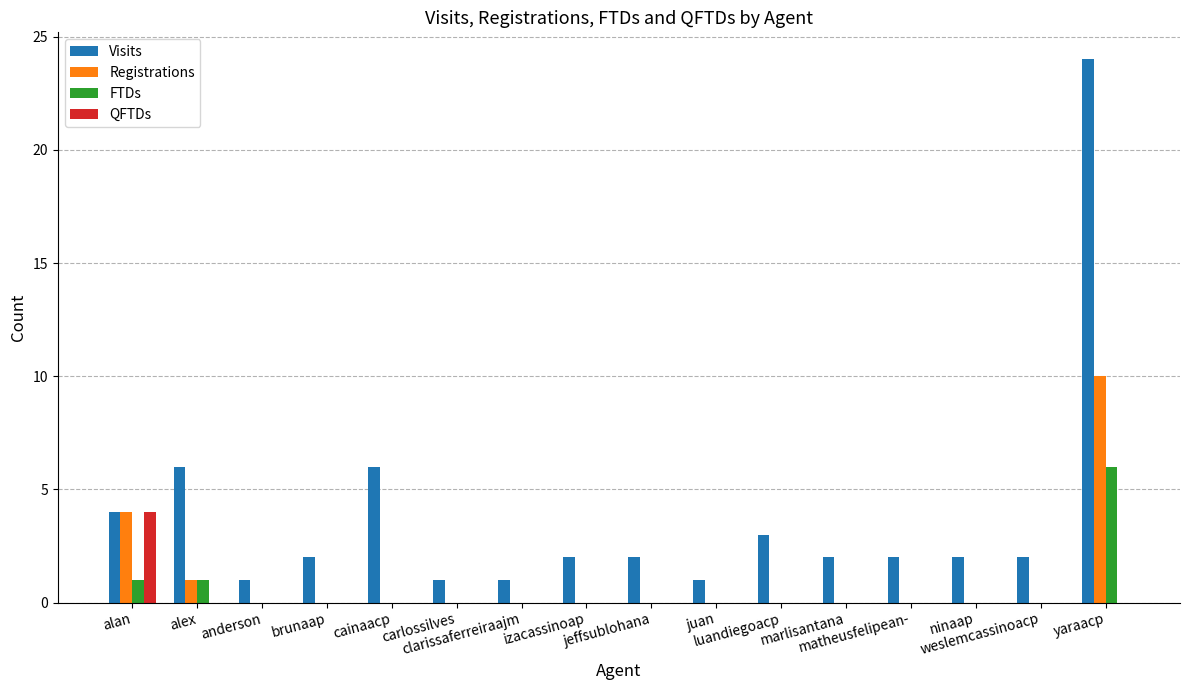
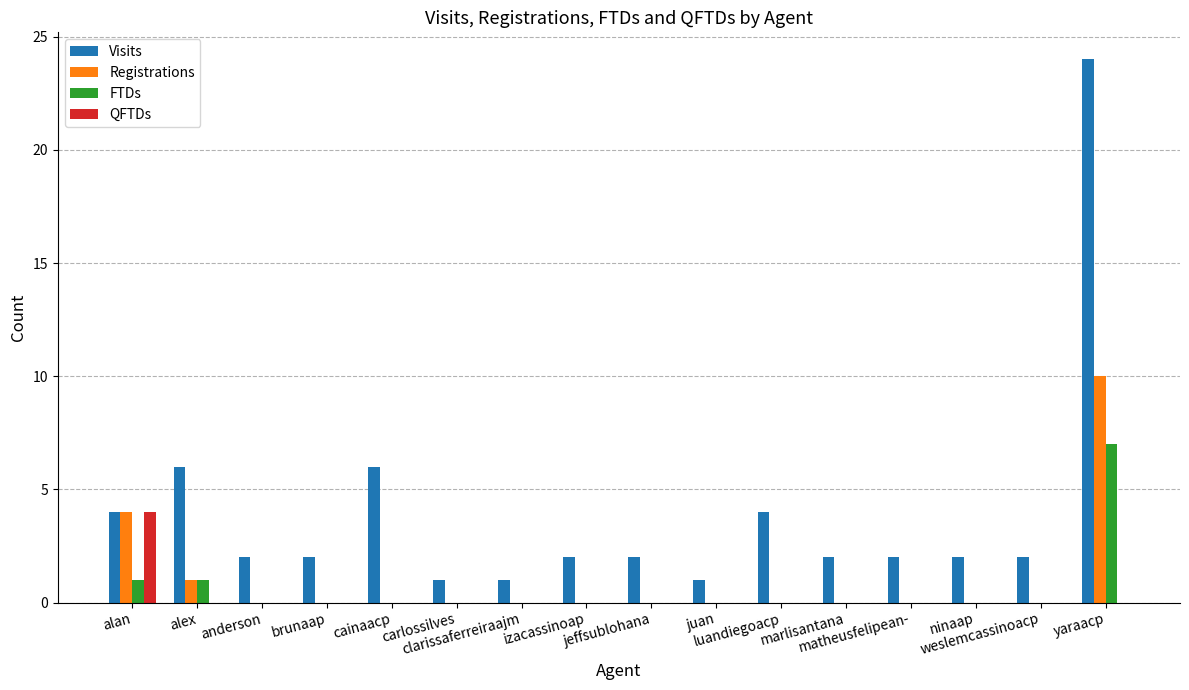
  {
    "Visits": {
      "alan": 4,
      "alex": 6,
-     "anderson": 1,
+     "anderson": 2,
      "brunaap": 2,
      "cainaacp": 6,
      "carlossilves": 1,
      "clarissaferreiraajm": 1,
      "izacassinoap": 2,
      "jeffsublohana": 2,
      "juan": 1,
-     "luandiegoacp": 3,
+     "luandiegoacp": 4,
      "marlisantana": 2,
      "matheusfelipean-": 2,
      "ninaap": 2,
      "weslemcassinoacp": 2,
      "yaraacp": 24
    },
    "Registrations": {
      "alan": 4,
      "alex": 1,
      "anderson": 0,
      "brunaap": 0,
      "cainaacp": 0,
      "carlossilves": 0,
      "clarissaferreiraajm": 0,
      "izacassinoap": 0,
      "jeffsublohana": 0,
      "juan": 0,
      "luandiegoacp": 0,
      "marlisantana": 0,
      "matheusfelipean-": 0,
      "ninaap": 0,
      "weslemcassinoacp": 0,
      "yaraacp": 10
    },
    "FTDs": {
      "alan": 1,
      "alex": 1,
      "anderson": 0,
      "brunaap": 0,
      "cainaacp": 0,
      "carlossilves": 0,
      "clarissaferreiraajm": 0,
      "izacassinoap": 0,
      "jeffsublohana": 0,
      "juan": 0,
      "luandiegoacp": 0,
      "marlisantana": 0,
      "matheusfelipean-": 0,
      "ninaap": 0,
      "weslemcassinoacp": 0,
-     "yaraacp": 6
+     "yaraacp": 7
    },
    "QFTDs": {
      "alan": 4,
      "alex": 0,
      "anderson": 0,
      "brunaap": 0,
      "cainaacp": 0,
      "carlossilves": 0,
      "clarissaferreiraajm": 0,
      "izacassinoap": 0,
      "jeffsublohana": 0,
      "juan": 0,
      "luandiegoacp": 0,
      "marlisantana": 0,
      "matheusfelipean-": 0,
      "ninaap": 0,
      "weslemcassinoacp": 0,
      "yaraacp": 0
    }
  }
